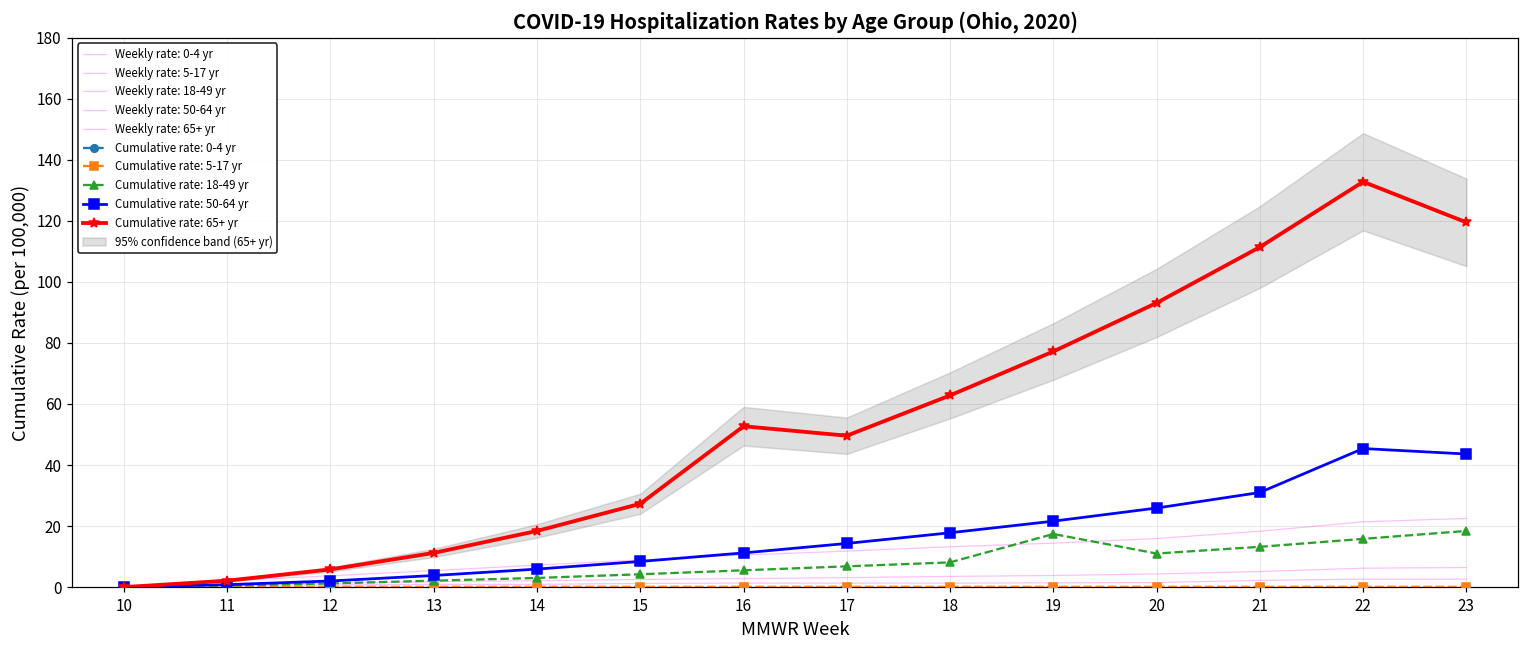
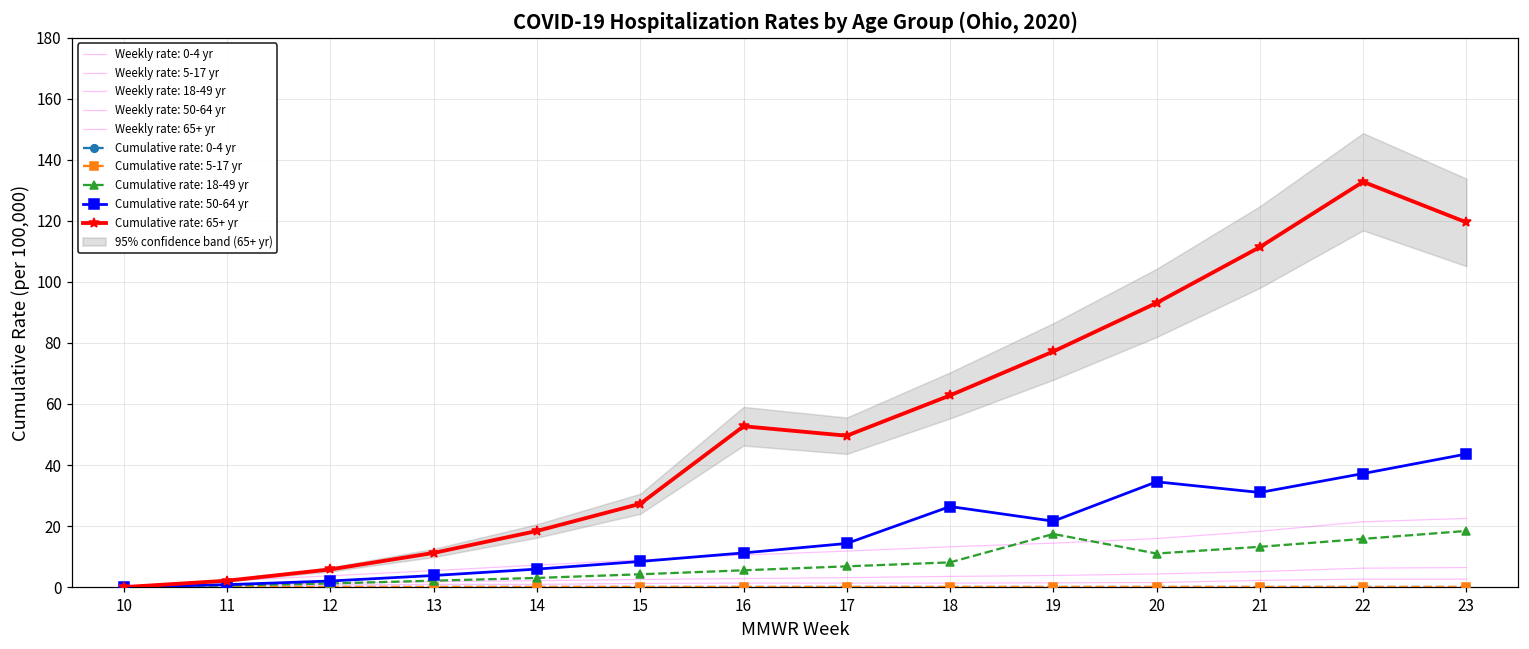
  {
    "Cumulative rate: 5-17 yr": {
      "15": 0,
      "16": 0,
      "17": 0,
      "18": 0,
      "19": 0,
      "20": 0,
      "21": 0,
      "22": 0,
      "23": 0
    },
    "Cumulative rate: 18-49 yr": {
      "15": 4,
      "16": 6,
      "17": 7,
      "18": 8,
      "19": 17,
      "20": 11,
      "21": 13,
      "22": 16,
      "23": 18
    },
    "Cumulative rate: 50-64 yr": {
      "13": 4,
      "14": 6,
      "17": 14,
-     "18": 18,
+     "18": 26,
      "19": 22,
-     "20": 26,
+     "20": 35,
      "21": 31,
-     "22": 45,
+     "22": 37,
      "23": 44
    },
    "Cumulative rate: 65+ yr": {
      "13": 11,
      "14": 18,
      "15": 27,
      "16": 53,
      "17": 50,
      "18": 63,
      "19": 77,
      "20": 93,
      "21": 111,
      "22": 133,
      "23": 120
    }
  }
